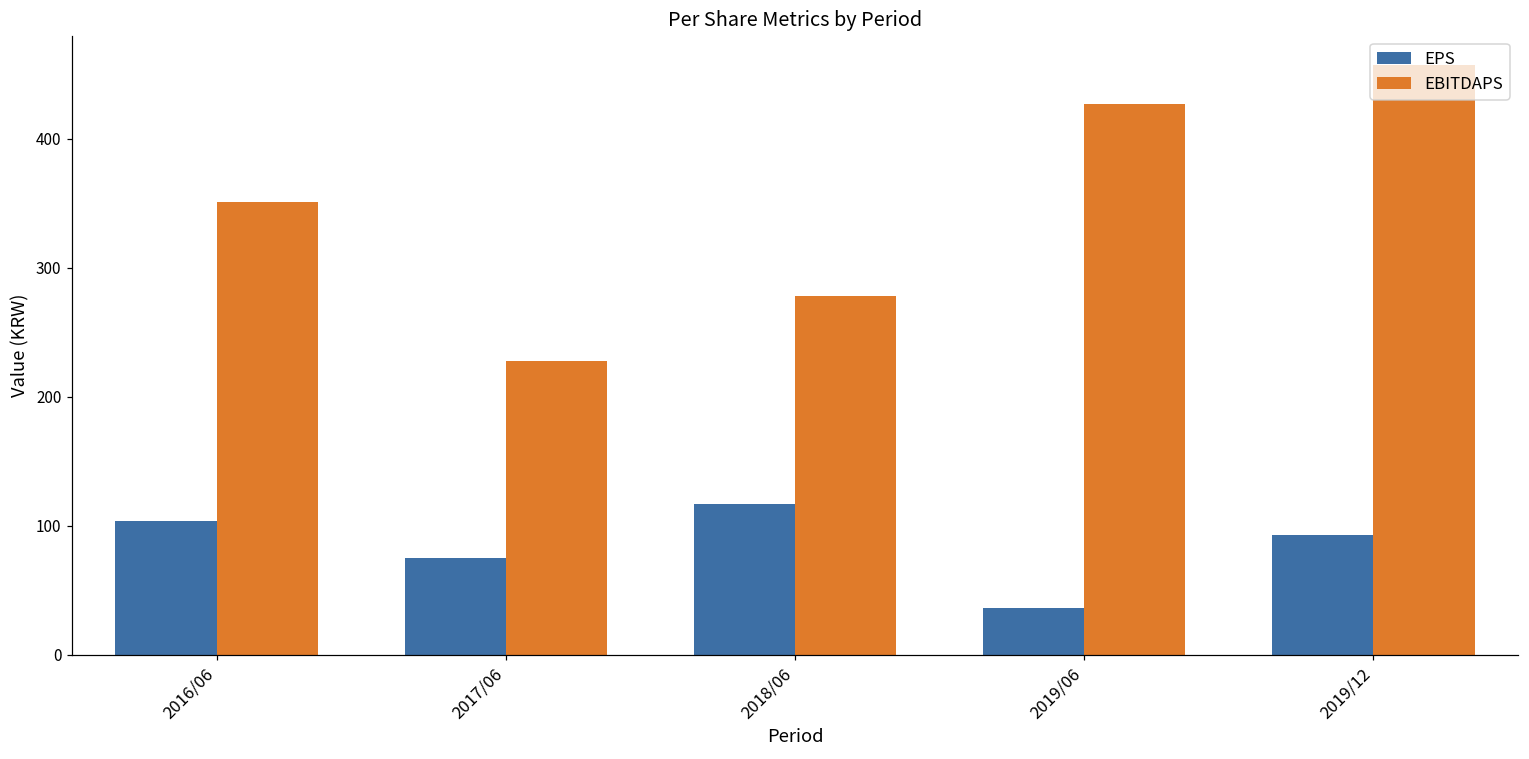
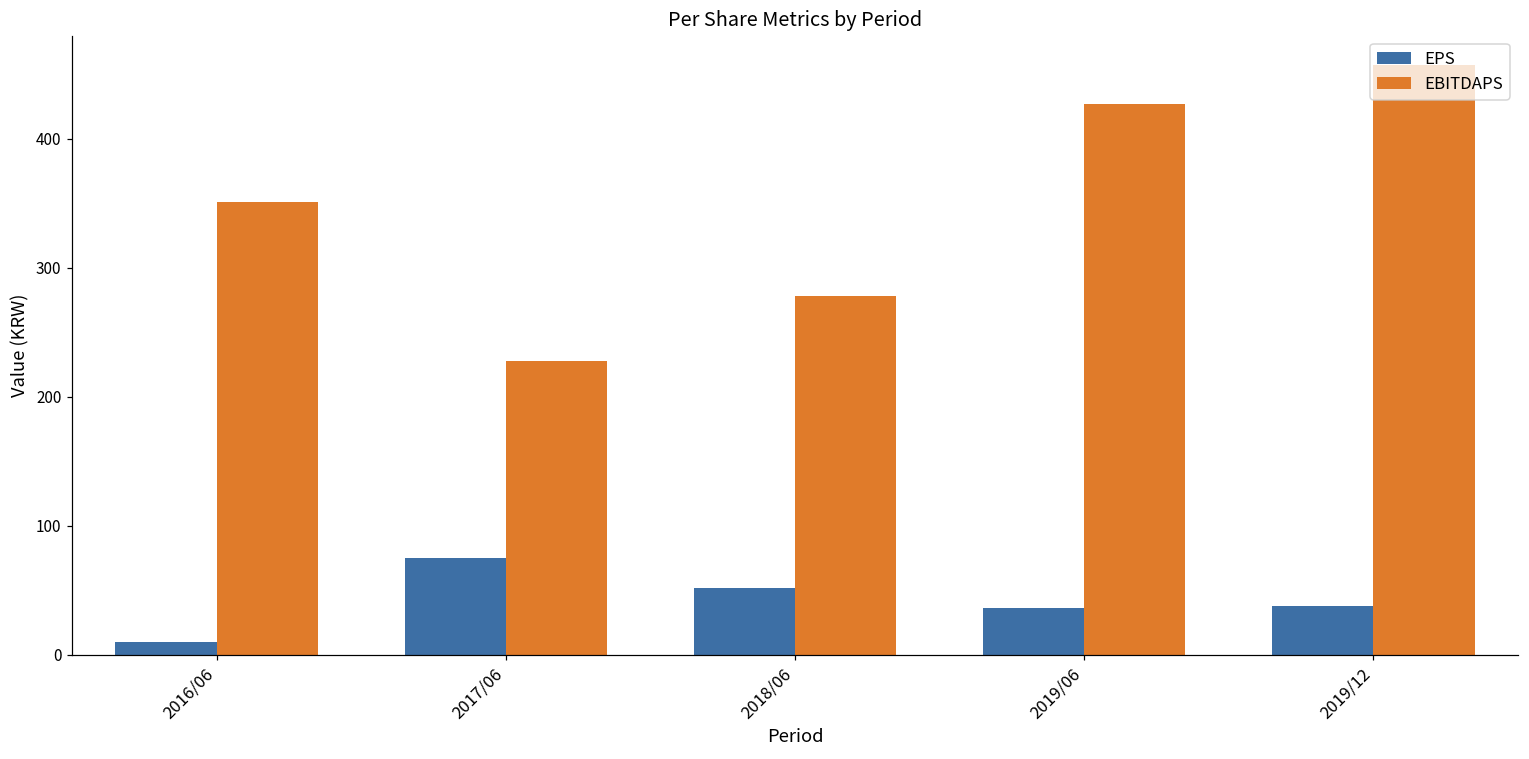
  {
    "EPS": {
-     "2016/06": 104,
+     "2016/06": 10,
      "2017/06": 75,
-     "2018/06": 117,
+     "2018/06": 52,
      "2019/06": 36,
-     "2019/12": 93
+     "2019/12": 38
    },
    "EBITDAPS": {
      "2016/06": 351,
      "2017/06": 228,
      "2018/06": 278,
      "2019/06": 427
    }
  }
